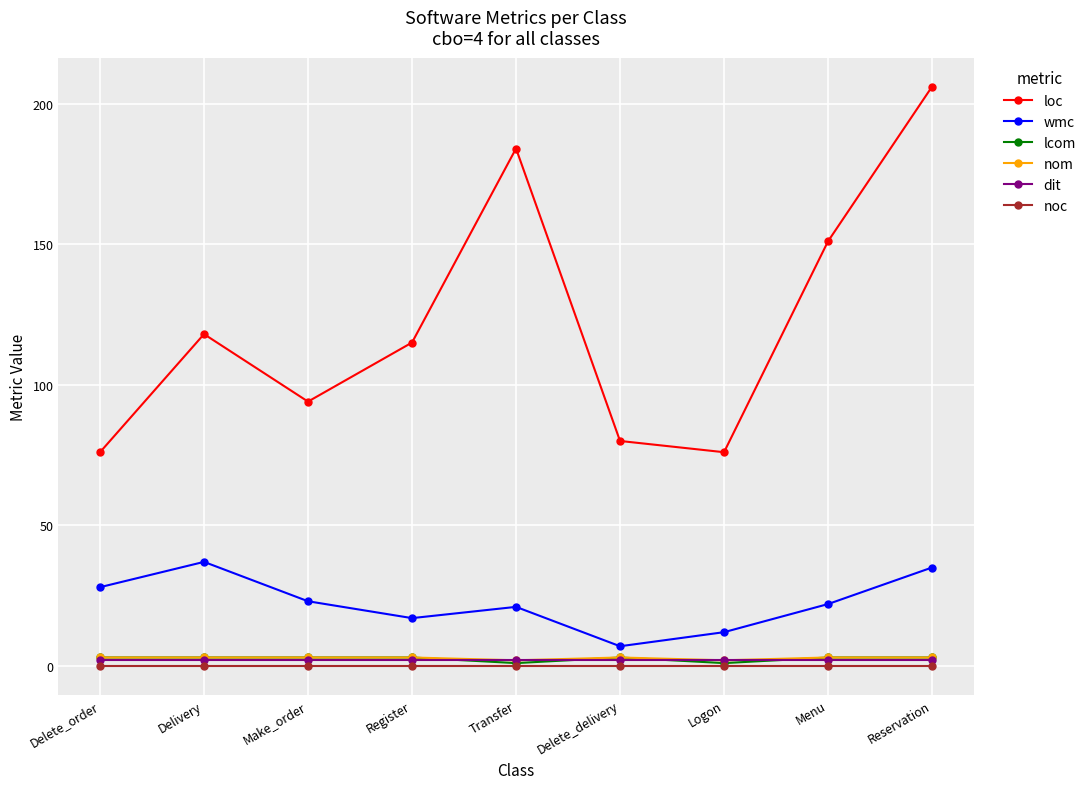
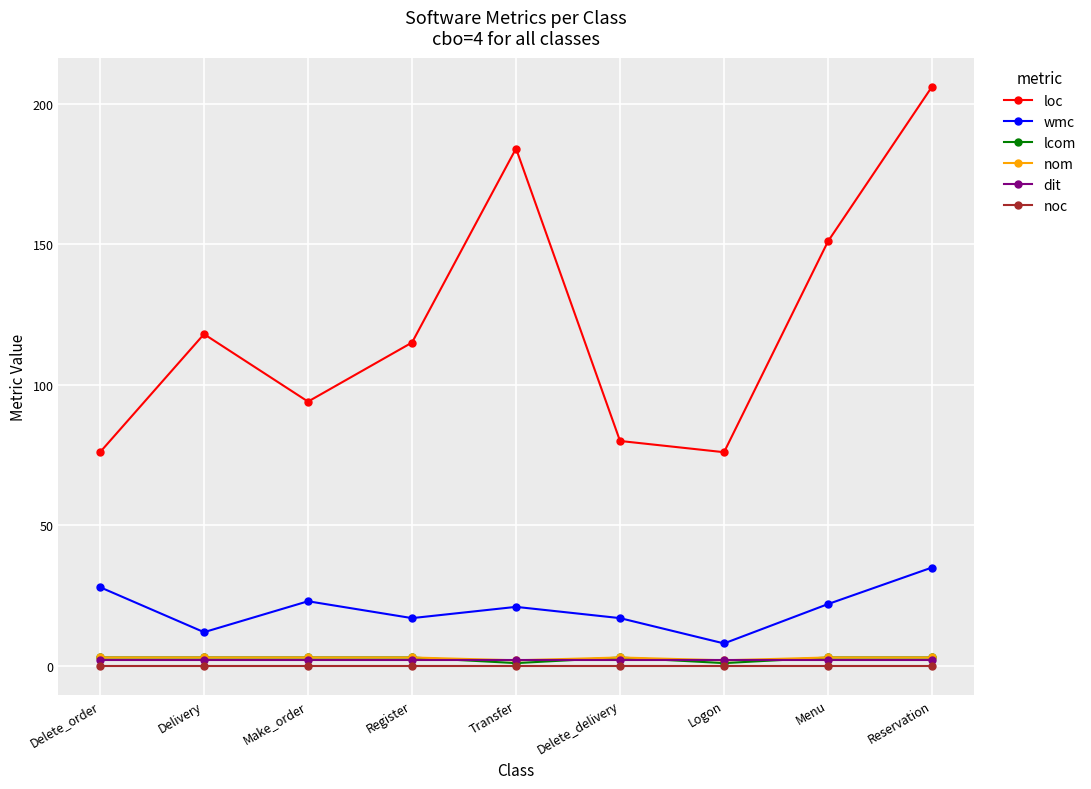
  {
    "loc": {
      "Delete_order": 76,
      "Delivery": 118,
      "Make_order": 94,
      "Register": 115,
      "Transfer": 184,
      "Delete_delivery": 80,
      "Logon": 76,
      "Menu": 151,
      "Reservation": 206
    },
    "wmc": {
      "Delete_order": 28,
-     "Delivery": 37,
+     "Delivery": 12,
      "Make_order": 23,
      "Register": 17,
      "Transfer": 21,
-     "Delete_delivery": 7,
-     "Logon": 12,
+     "Delete_delivery": 17,
+     "Logon": 8,
      "Menu": 22,
      "Reservation": 35
    },
    "lcom": {
      "Transfer": 1,
      "Logon": 1
    },
    "dit": {
      "Delete_order": 2,
      "Delivery": 2,
      "Make_order": 2,
      "Register": 2,
      "Delete_delivery": 2,
      "Menu": 2,
      "Reservation": 2
    },
    "noc": {
      "Delete_order": 0,
      "Delivery": 0,
      "Make_order": 0,
      "Register": 0,
      "Transfer": 0,
      "Delete_delivery": 0,
      "Logon": 0,
      "Menu": 0,
      "Reservation": 0
    }
  }
